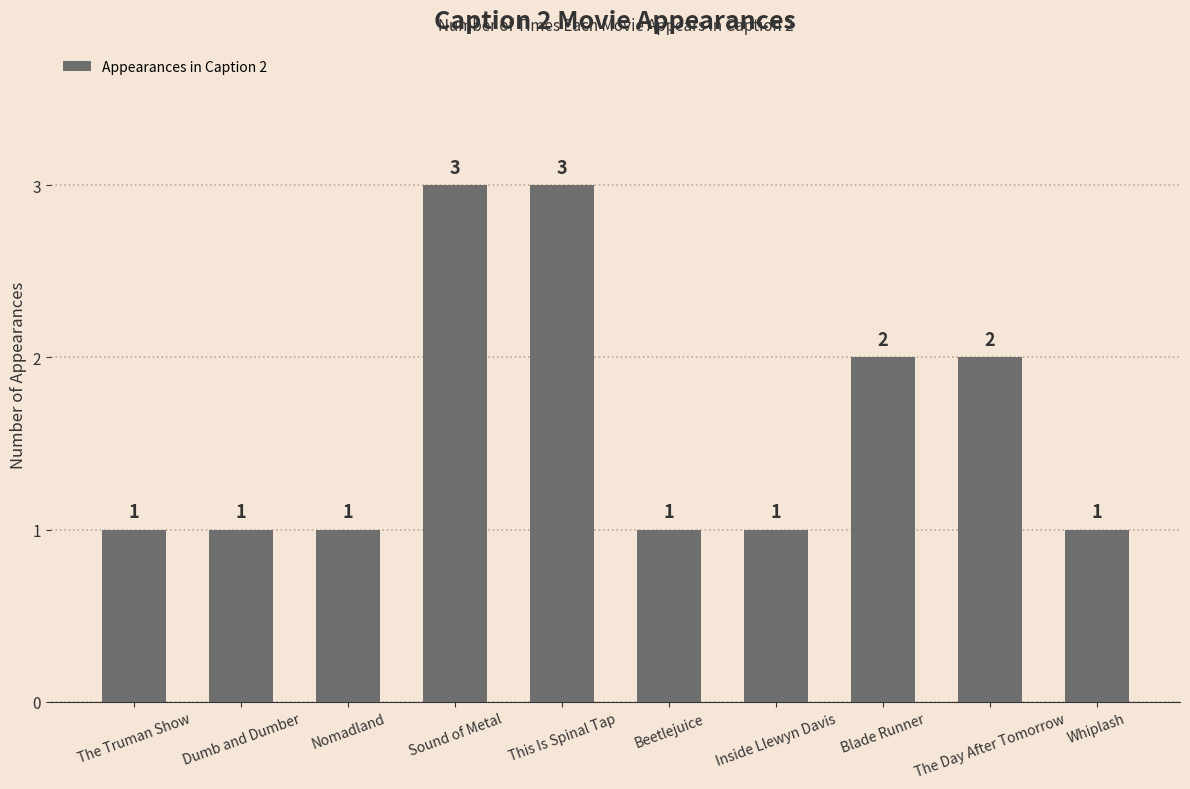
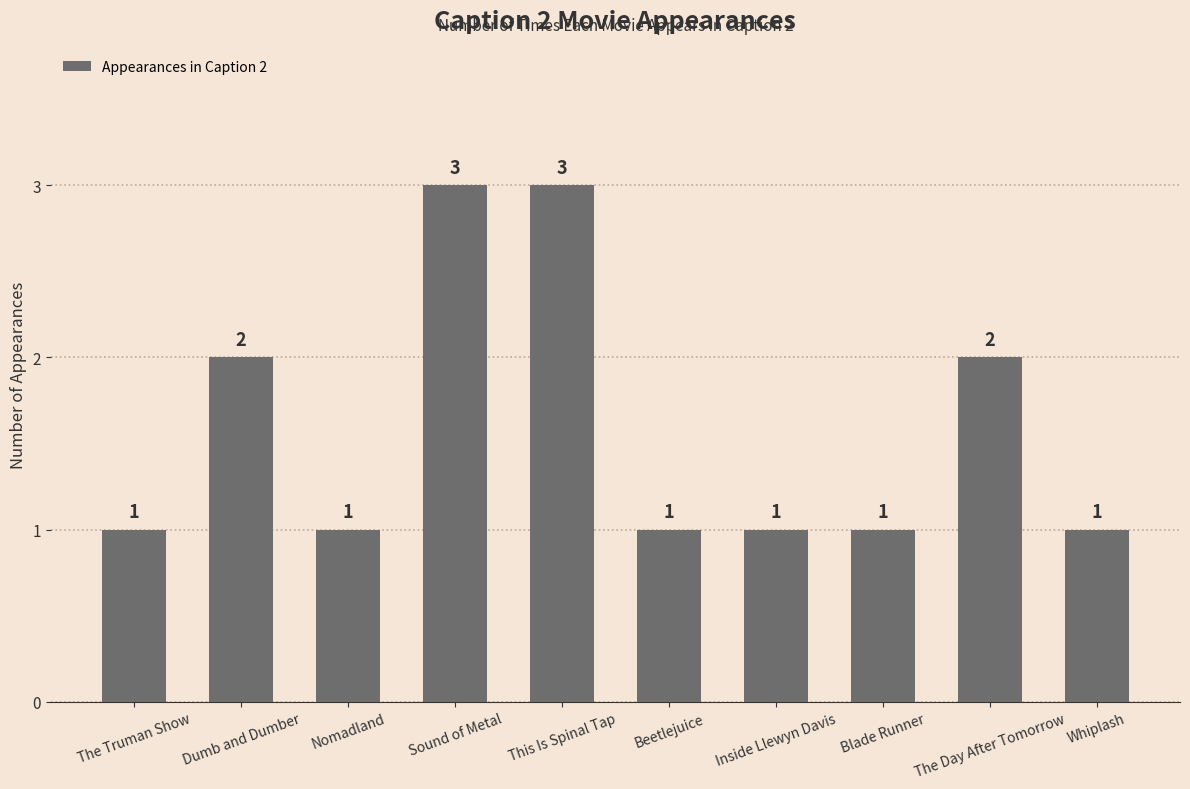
  {
    "The Truman Show": 1,
-   "Dumb and Dumber": 1,
+   "Dumb and Dumber": 2,
    "Nomadland": 1,
    "Sound of Metal": 3,
    "This Is Spinal Tap": 3,
    "Beetlejuice": 1,
    "Inside Llewyn Davis": 1,
-   "Blade Runner": 2,
+   "Blade Runner": 1,
    "The Day After Tomorrow": 2,
    "Whiplash": 1
  }
